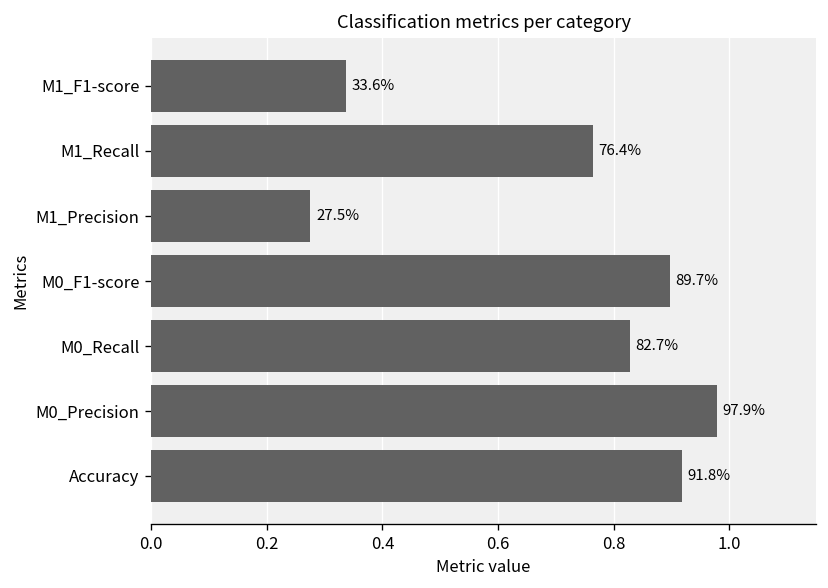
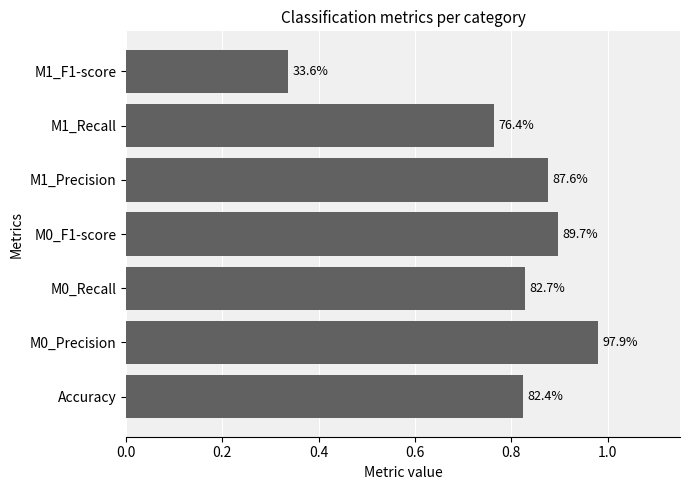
  {
    "M1_F1-score": "33.6%",
    "M1_Recall": "76.4%",
-   "M1_Precision": "27.5%",
+   "M1_Precision": "87.6%",
    "M0_F1-score": "89.7%",
    "M0_Recall": "82.7%",
    "M0_Precision": "97.9%",
-   "Accuracy": "91.8%"
+   "Accuracy": "82.4%"
  }
